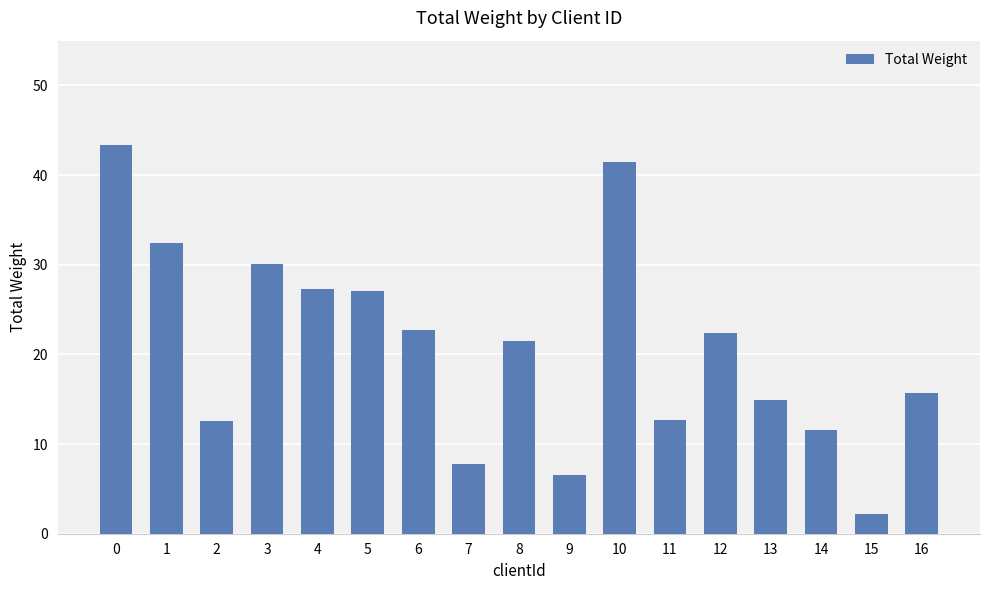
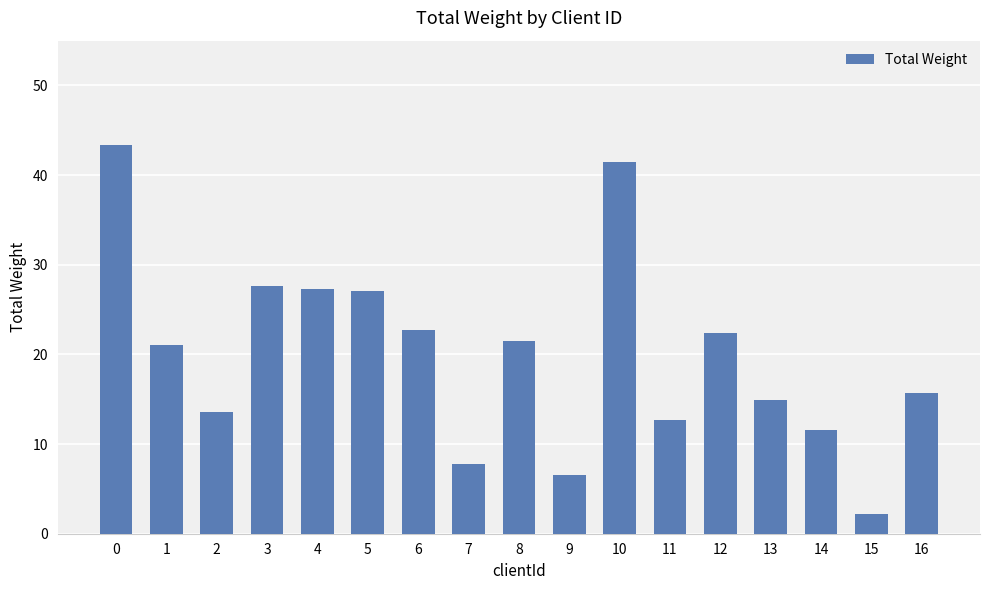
  {
    "0": 43,
-   "1": 32,
-   "2": 13,
-   "3": 30,
+   "1": 21,
+   "2": 14,
+   "3": 28,
    "4": 27,
    "5": 27,
    "6": 23,
    "7": 8,
    "8": 22,
    "9": 7,
    "10": 41,
    "11": 13,
    "12": 22,
    "13": 15,
    "14": 12,
    "15": 2,
    "16": 16
  }
